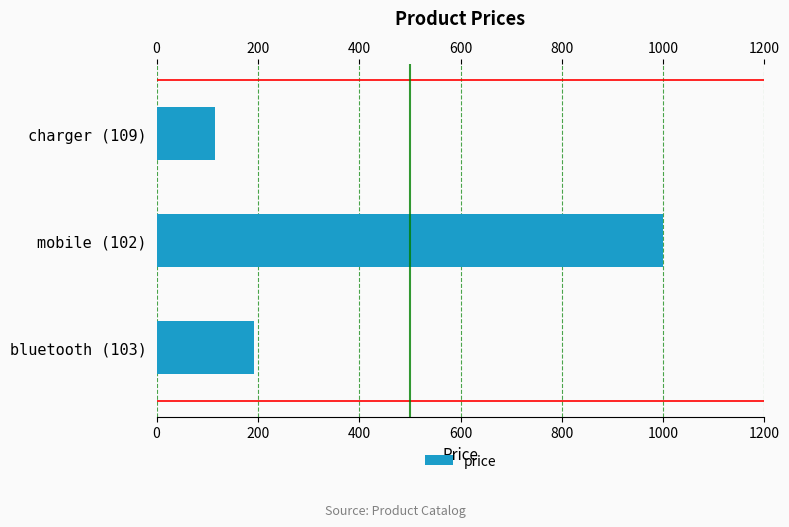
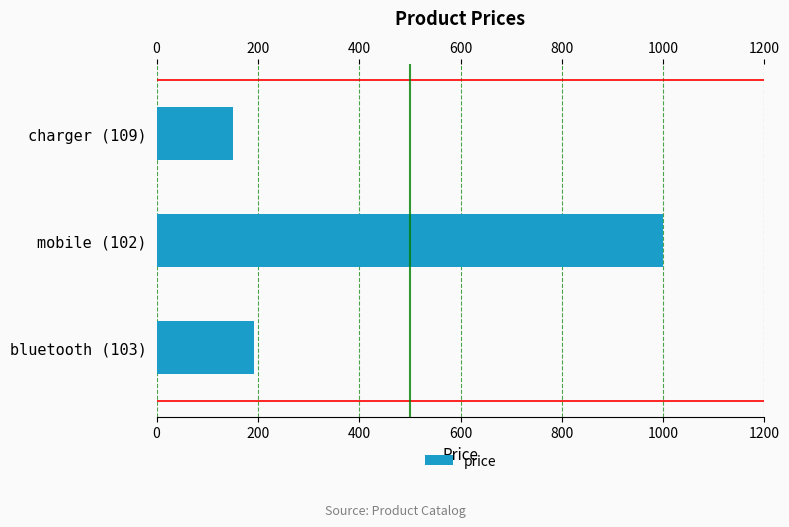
  {
-   "charger (109)": 120,
+   "charger (109)": 150,
    "mobile (102)": 1000,
    "bluetooth (103)": 190
  }
